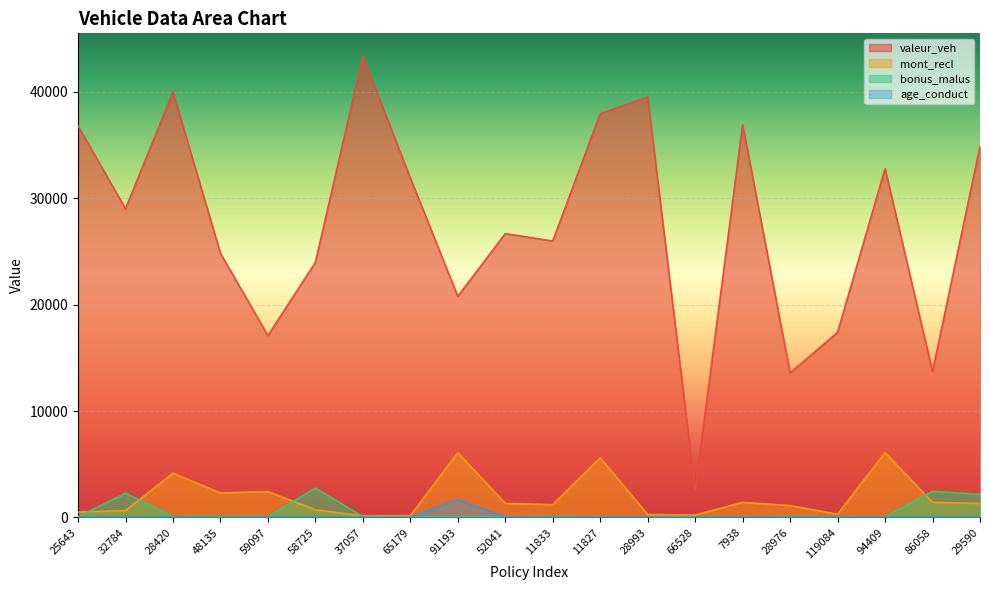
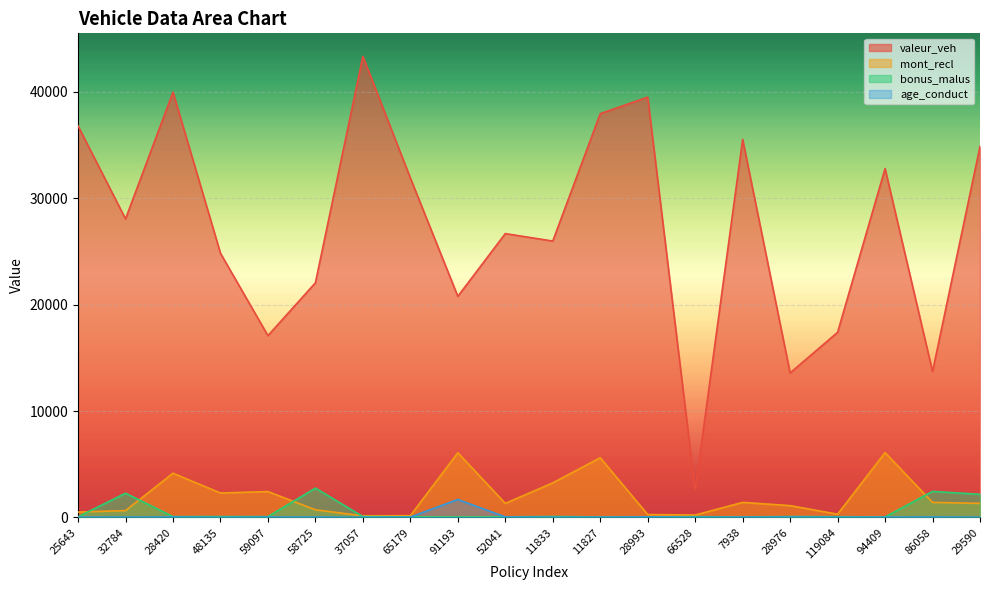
  {
    "valeur_veh": {
      "25643": 36800,
-     "32784": 29000,
+     "32784": 28100,
      "28420": 40000,
      "48135": 24800,
      "59097": 17100,
-     "58725": 24000,
+     "58725": 22100,
      "37057": 43300,
      "65179": 31900,
      "91193": 20800,
      "52041": 26700,
      "11833": 26000,
      "11827": 37900,
      "28993": 39500,
      "66528": 2600,
-     "7938": 36900,
+     "7938": 35500,
      "28976": 13600,
      "119084": 17400,
      "94409": 32800,
      "86058": 13700,
      "29590": 34900
    },
    "mont_recl": {
      "25643": 500,
      "32784": 600,
      "28420": 4200,
      "48135": 2300,
      "59097": 2400,
      "58725": 700,
      "91193": 6100,
      "52041": 1300,
-     "11833": 1200,
+     "11833": 3200,
      "11827": 5600,
      "7938": 1400,
      "28976": 1100,
      "94409": 6100,
      "86058": 1400,
      "29590": 1300
    },
    "bonus_malus": {
      "32784": 2300,
      "58725": 2800,
      "91193": 100,
      "86058": 2500,
      "29590": 2200
    },
    "age_conduct": {
      "32784": 0,
      "58725": 0,
      "91193": 1700,
      "86058": 100,
      "29590": 0
    }
  }
